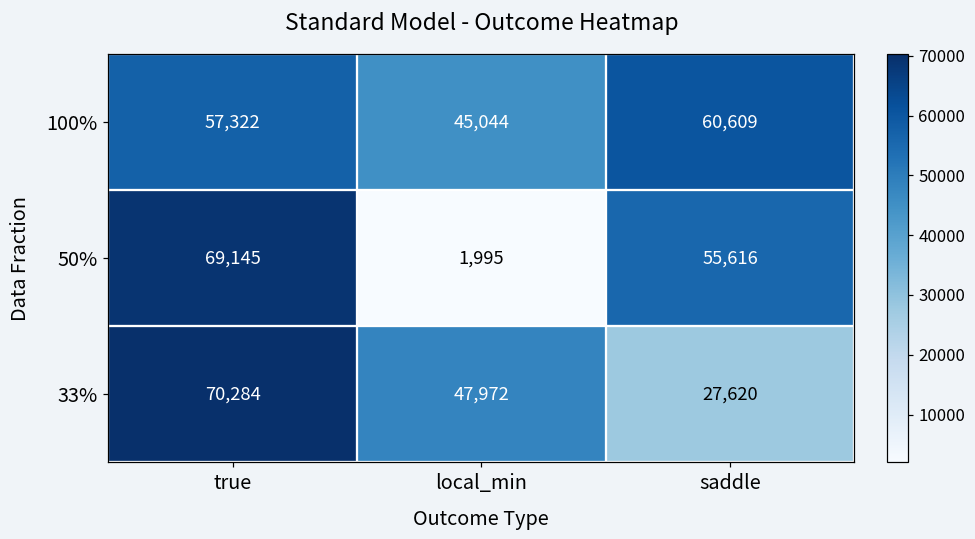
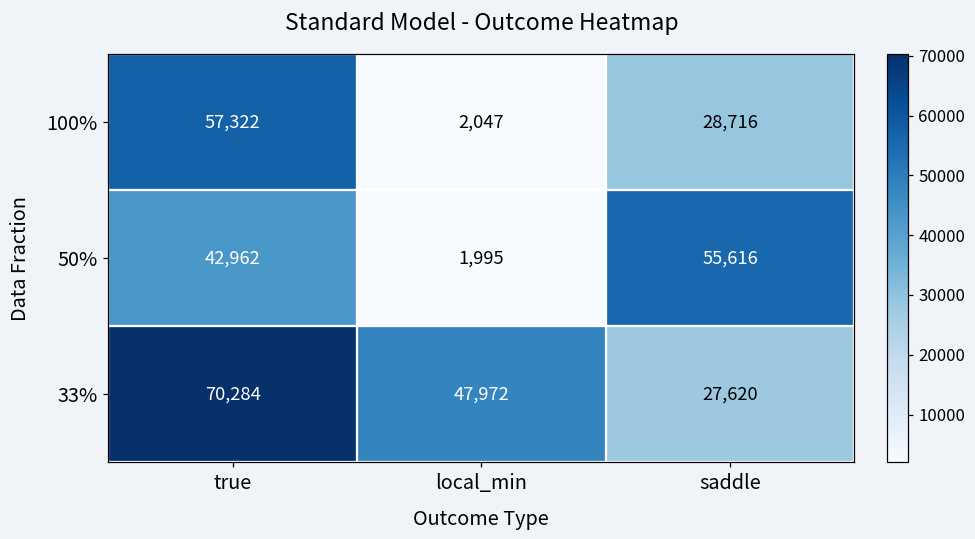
  {
    "100%": {
      "true": "57,322",
-     "local_min": "45,044",
-     "saddle": "60,609"
+     "local_min": "2,047",
+     "saddle": "28,716"
    },
    "50%": {
-     "true": "69,145",
+     "true": "42,962",
      "local_min": "1,995",
      "saddle": "55,616"
    },
    "33%": {
      "true": "70,284",
      "local_min": "47,972",
      "saddle": "27,620"
    }
  }
